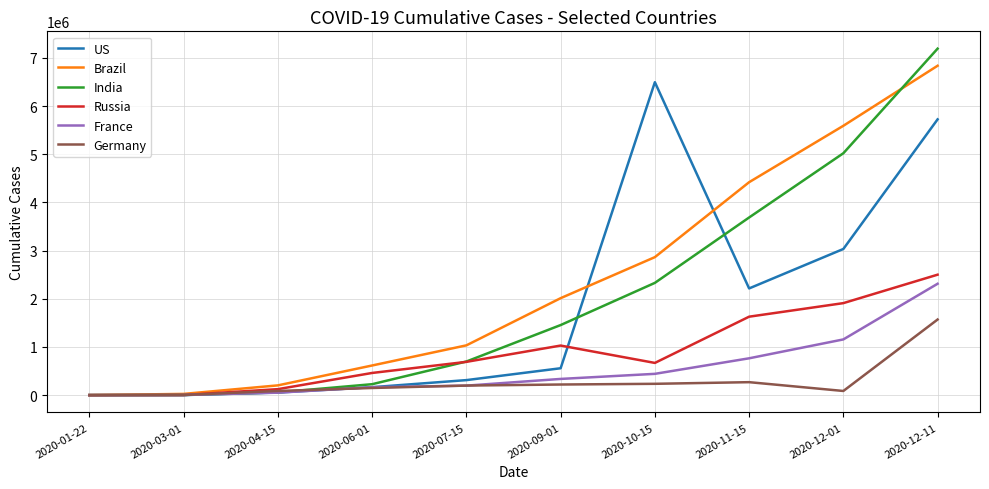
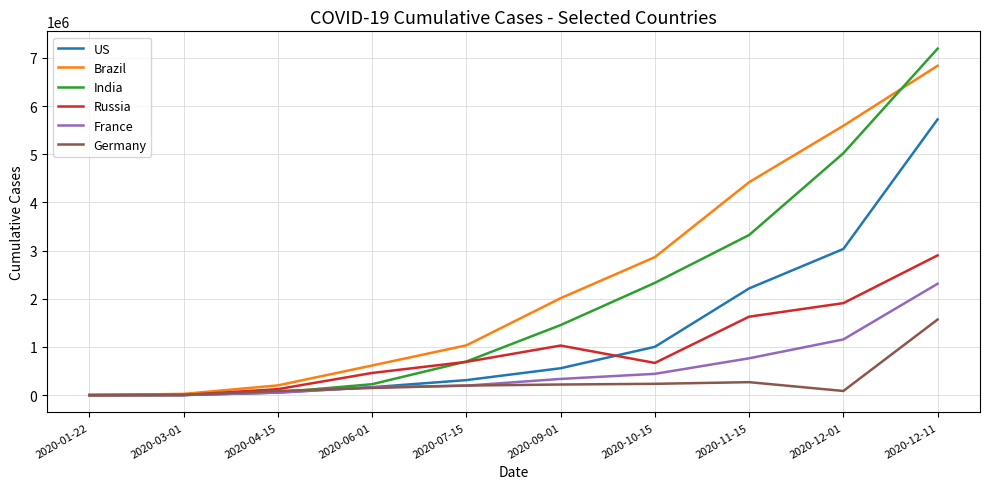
  {
    "US": {
      "2020-07-15": 300000,
      "2020-09-01": 600000,
-     "2020-10-15": 6500000,
+     "2020-10-15": 1000000,
      "2020-11-15": 2200000,
      "2020-12-01": 3000000,
      "2020-12-11": 5700000
    },
    "Brazil": {
      "2020-04-15": 200000,
      "2020-06-01": 600000,
      "2020-07-15": 1000000,
      "2020-09-01": 2000000,
      "2020-10-15": 2900000,
      "2020-11-15": 4400000,
      "2020-12-01": 5600000,
      "2020-12-11": 6800000
    },
    "India": {
      "2020-06-01": 200000,
      "2020-09-01": 1500000,
      "2020-10-15": 2300000,
-     "2020-11-15": 3700000,
+     "2020-11-15": 3300000,
      "2020-12-01": 5000000,
      "2020-12-11": 7200000
    },
    "Russia": {
      "2020-06-01": 500000,
      "2020-09-01": 1000000,
      "2020-10-15": 700000,
      "2020-11-15": 1600000,
      "2020-12-01": 1900000,
-     "2020-12-11": 2500000
+     "2020-12-11": 2900000
    },
    "France": {
      "2020-09-01": 300000,
      "2020-10-15": 400000,
      "2020-11-15": 800000,
      "2020-12-01": 1200000,
      "2020-12-11": 2300000
    },
    "Germany": {
      "2020-09-01": 200000,
      "2020-10-15": 200000,
      "2020-11-15": 300000,
      "2020-12-01": 100000,
      "2020-12-11": 1600000
    }
  }
